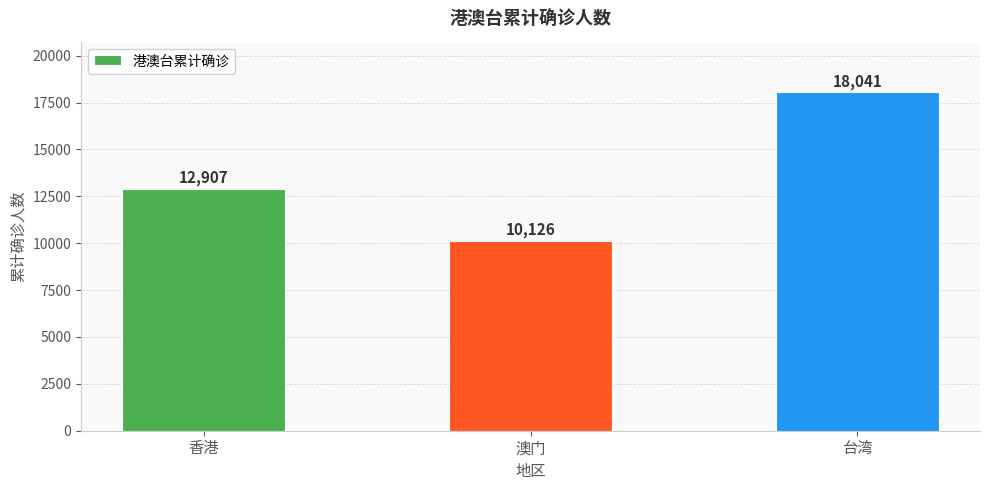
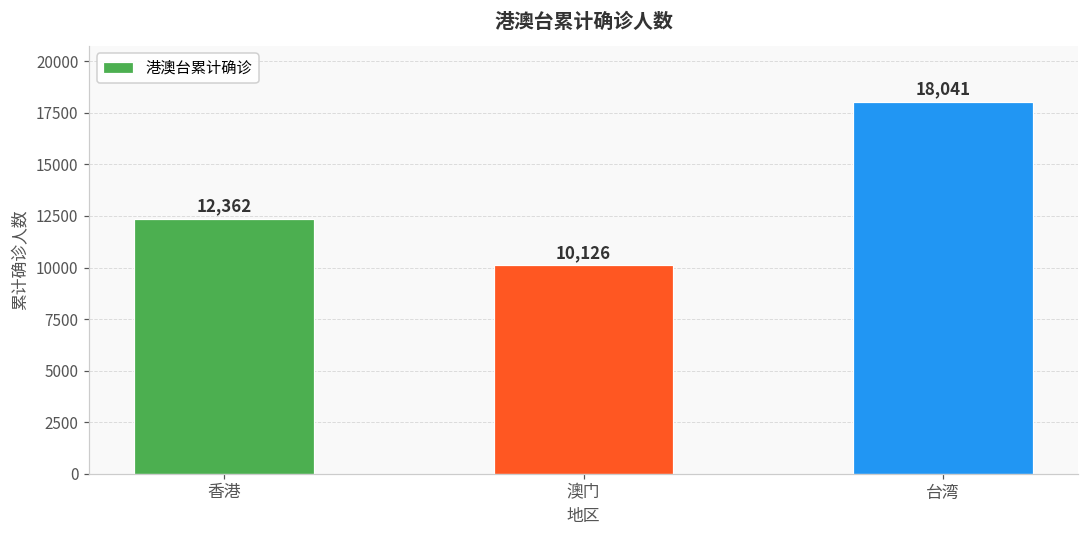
  {
-   "香港": "12,907",
+   "香港": "12,362",
    "澳门": "10,126",
    "台湾": "18,041"
  }
